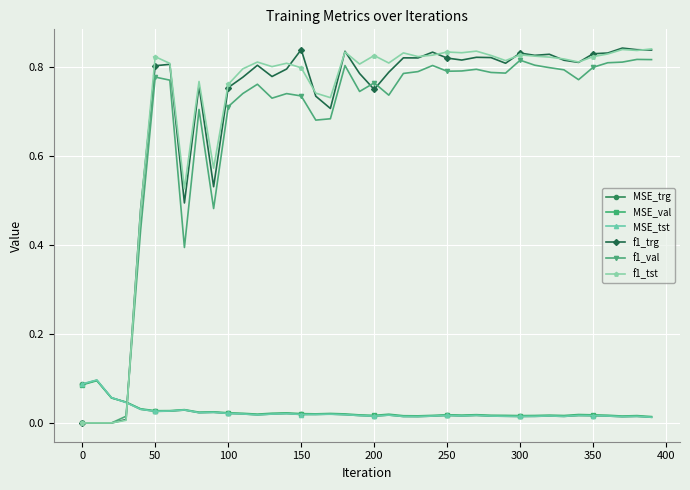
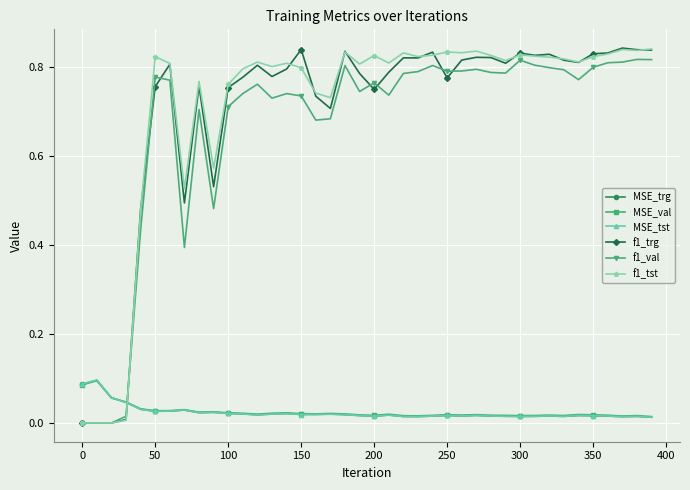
  {
    "f1_trg": {
-     "50": 0.80,
+     "50": 0.76,
      "100": 0.75,
      "150": 0.84,
      "200": 0.75,
-     "250": 0.82,
+     "250": 0.77,
      "350": 0.83
    }
  }
